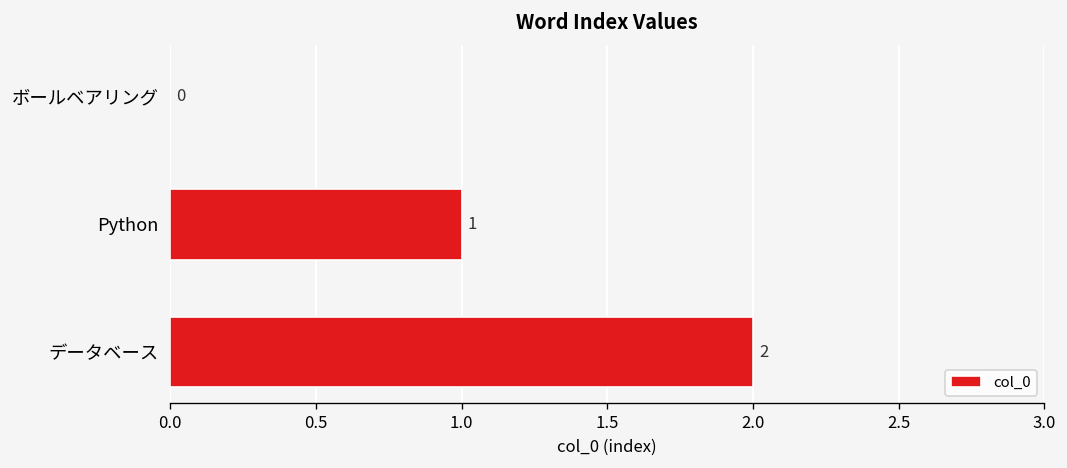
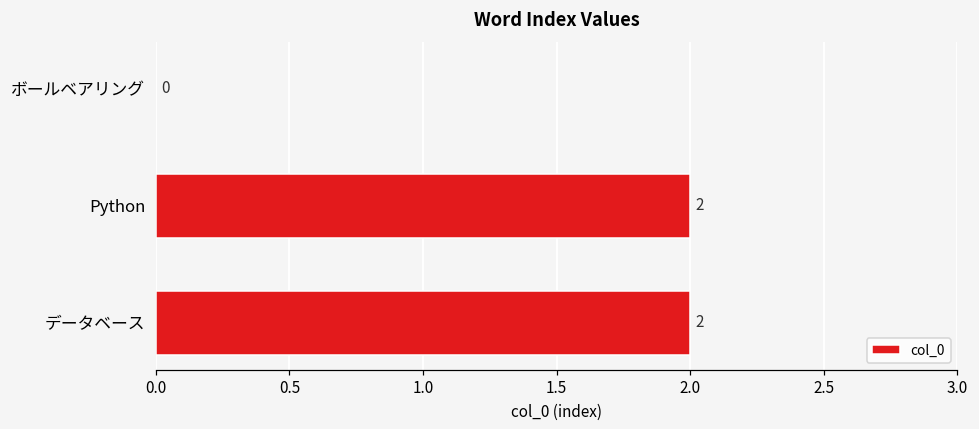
  {
    "ボールベアリング": 0,
-   "Python": 1,
+   "Python": 2,
    "データベース": 2
  }
